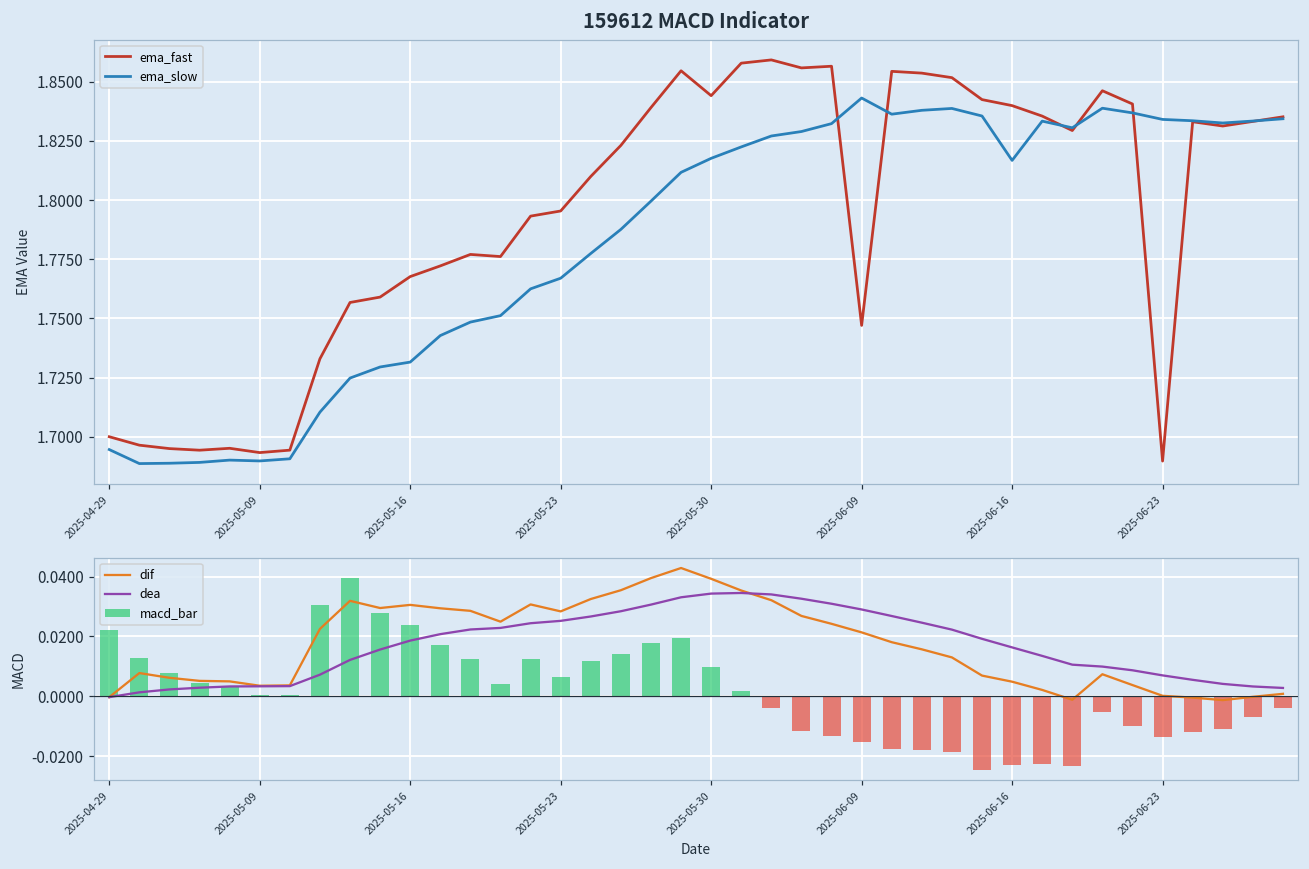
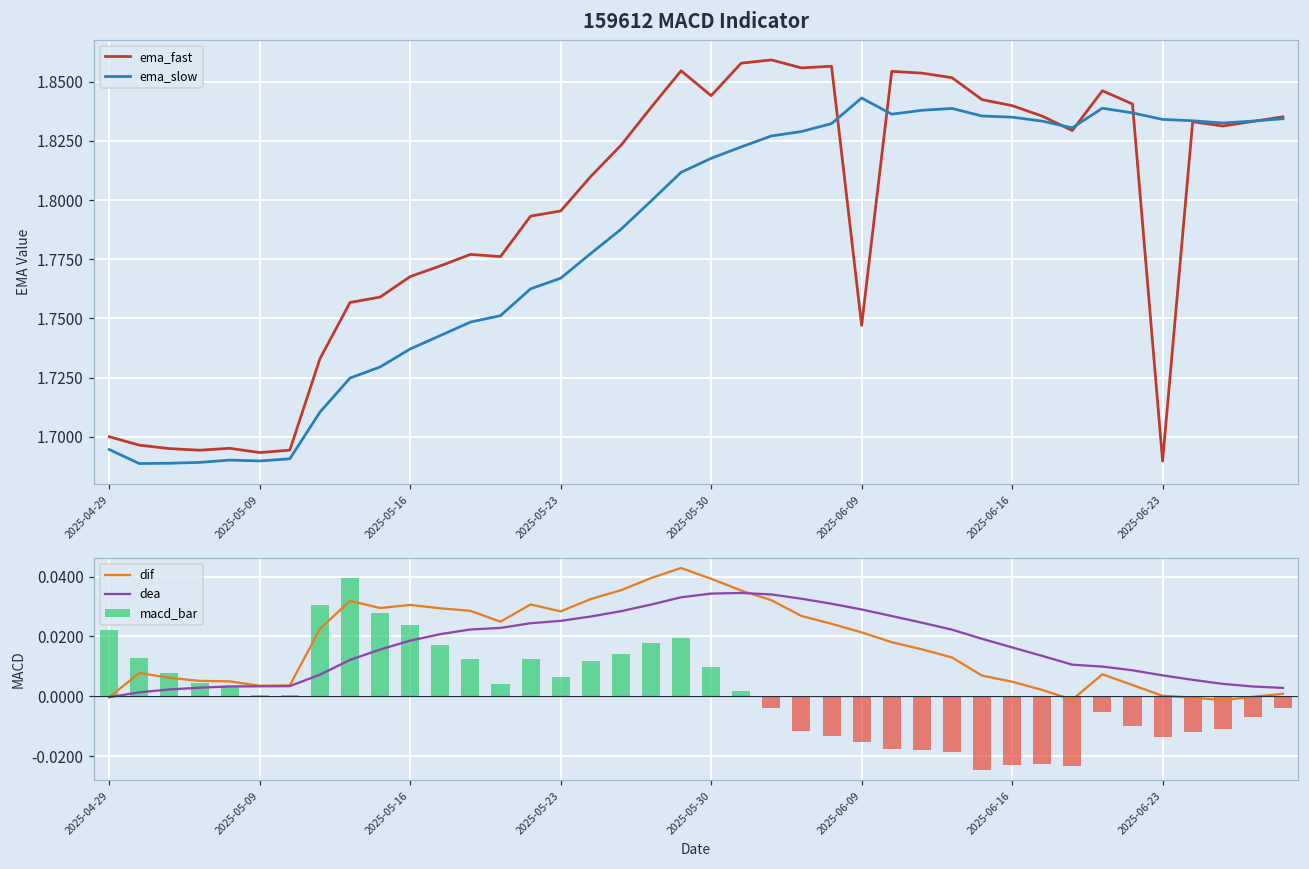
  {
    "159612 MACD Indicator": {
      "ema_fast": {
        "2025-04-29": 1.700,
        "2025-05-09": 1.693,
        "2025-05-16": 1.768,
        "2025-05-23": 1.795,
        "2025-05-30": 1.844,
        "2025-06-09": 1.747,
        "2025-06-16": 1.840,
        "2025-06-23": 1.690
      },
      "ema_slow": {
        "2025-04-29": 1.695,
        "2025-05-09": 1.690,
-       "2025-05-16": 1.732,
+       "2025-05-16": 1.737,
        "2025-05-23": 1.767,
        "2025-05-30": 1.818,
        "2025-06-09": 1.843,
-       "2025-06-16": 1.817,
+       "2025-06-16": 1.835,
        "2025-06-23": 1.834
      }
    }
  }
